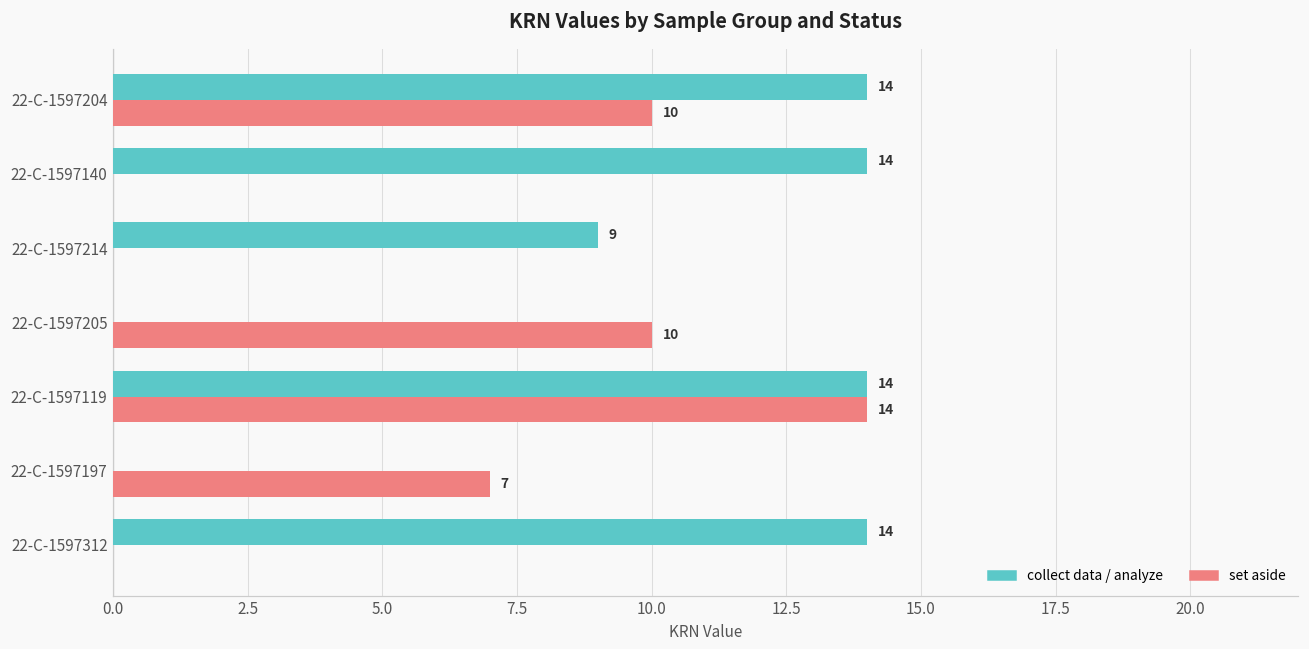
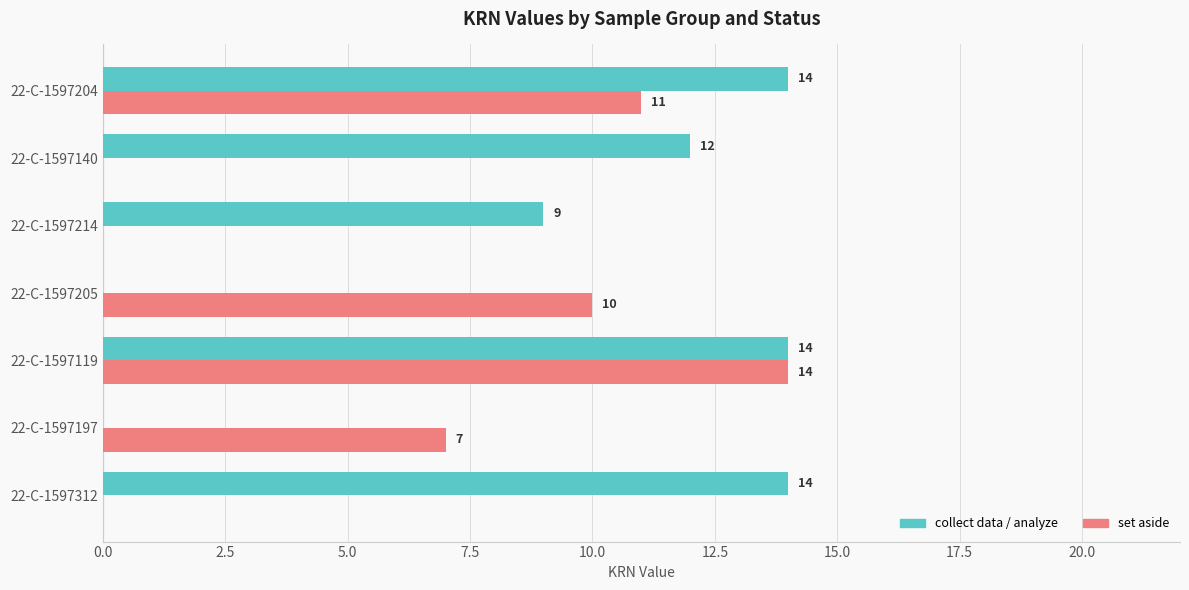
  {
    "collect data / analyze": {
      "22-C-1597204": 14,
-     "22-C-1597140": 14,
+     "22-C-1597140": 12,
      "22-C-1597214": 9,
      "22-C-1597119": 14,
      "22-C-1597312": 14
    },
    "set aside": {
-     "22-C-1597204": 10,
+     "22-C-1597204": 11,
      "22-C-1597205": 10,
      "22-C-1597119": 14,
      "22-C-1597197": 7
    }
  }
